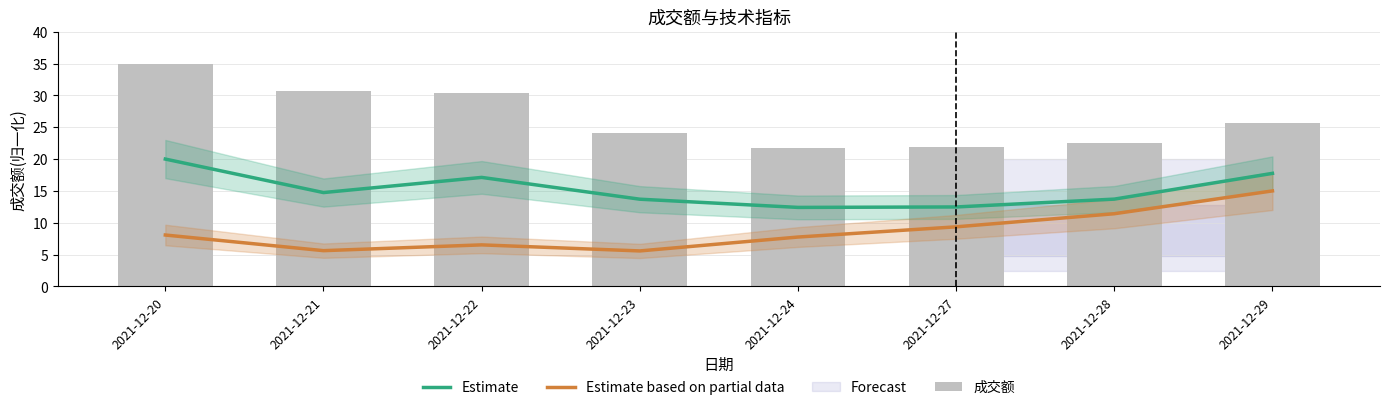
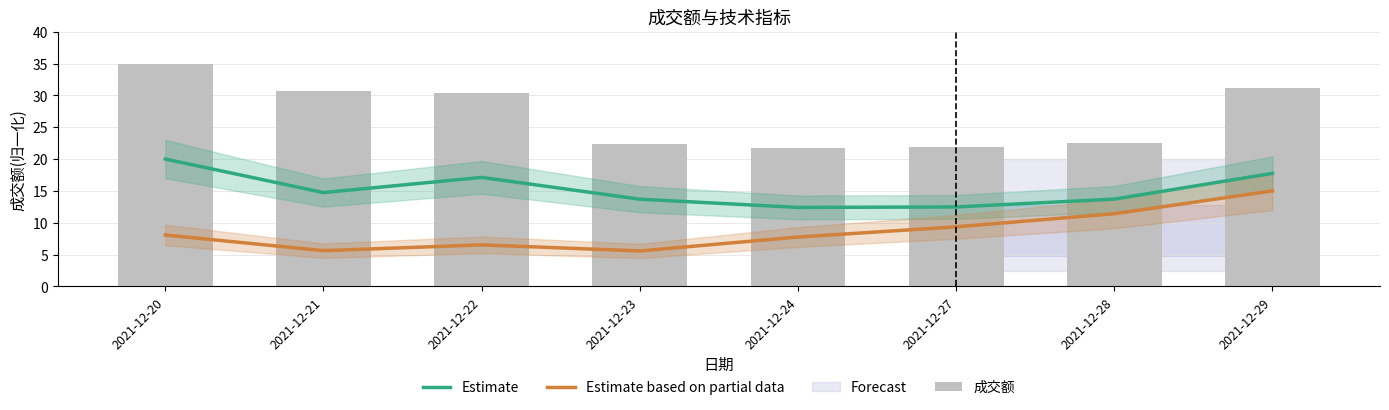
  {
    "成交额": {
      "2021-12-20": 35,
      "2021-12-21": 31,
      "2021-12-22": 30,
-     "2021-12-23": 24,
+     "2021-12-23": 22,
      "2021-12-24": 22,
      "2021-12-27": 22,
      "2021-12-28": 22,
-     "2021-12-29": 26
+     "2021-12-29": 31
    }
  }
